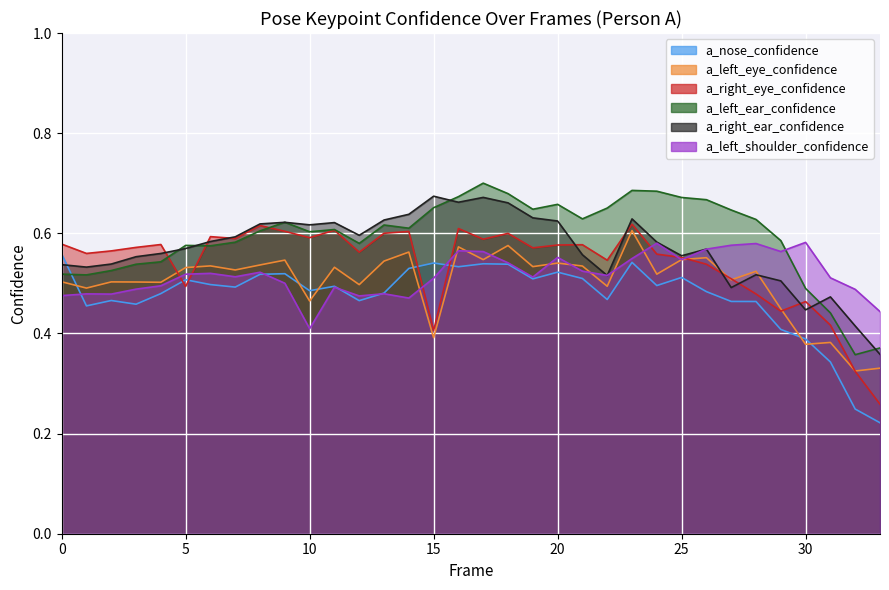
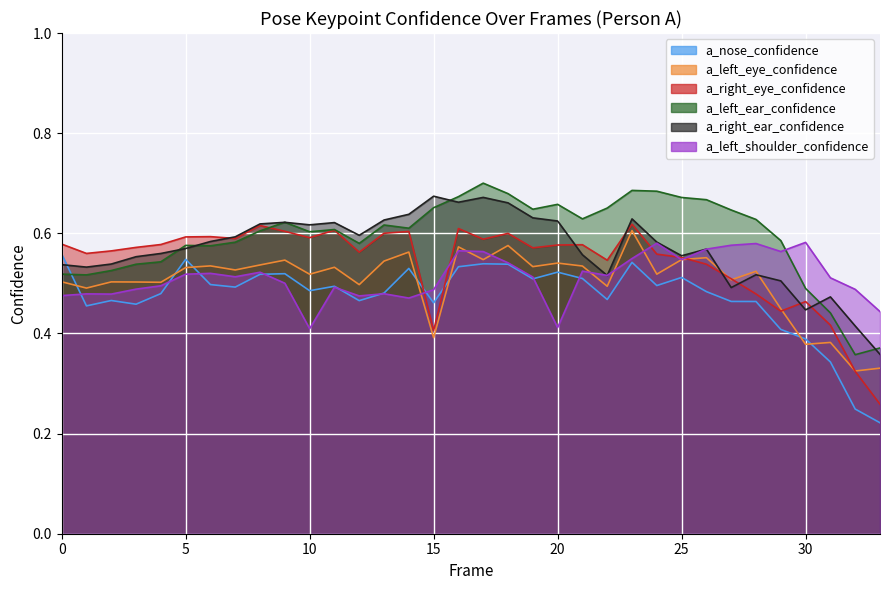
  {
    "a_nose_confidence": {
      "0": 0.56,
-     "5": 0.51,
+     "5": 0.55,
      "10": 0.49,
-     "15": 0.54,
+     "15": 0.46,
      "20": 0.52,
      "25": 0.51,
      "30": 0.39
    },
    "a_left_eye_confidence": {
      "0": 0.50,
      "5": 0.53,
-     "10": 0.46,
+     "10": 0.52,
      "15": 0.39,
      "20": 0.54,
      "30": 0.38
    },
    "a_right_eye_confidence": {
      "0": 0.58,
-     "5": 0.49,
+     "5": 0.59,
      "10": 0.59,
      "15": 0.41,
      "20": 0.58,
      "30": 0.46
    },
    "a_left_shoulder_confidence": {
      "0": 0.48,
      "5": 0.52,
      "10": 0.41,
-     "15": 0.51,
-     "20": 0.55,
+     "15": 0.49,
+     "20": 0.41,
      "30": 0.58
    }
  }
